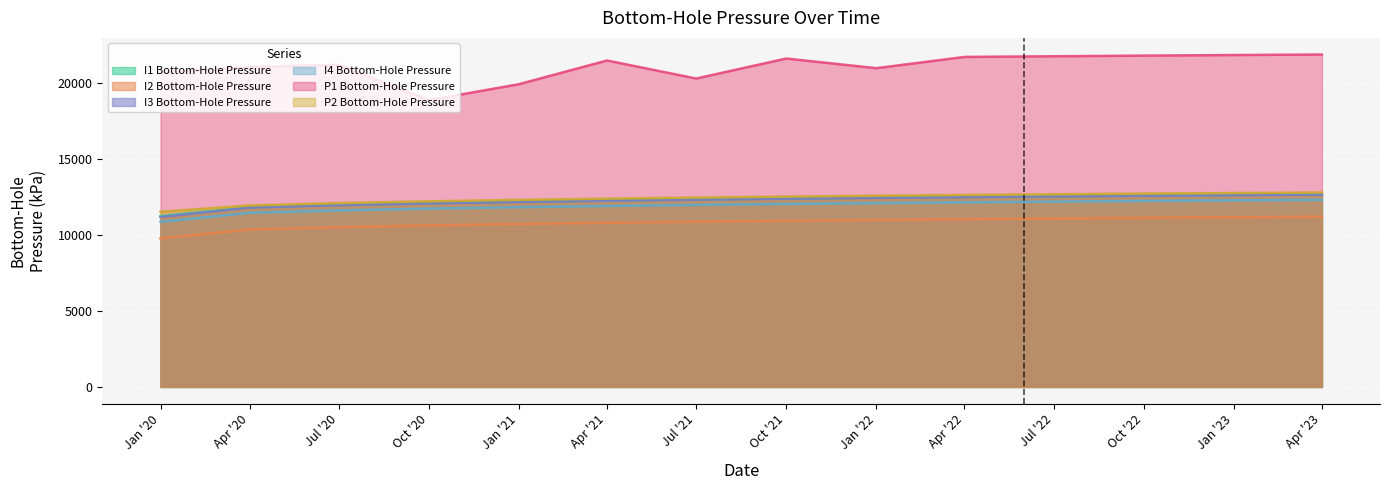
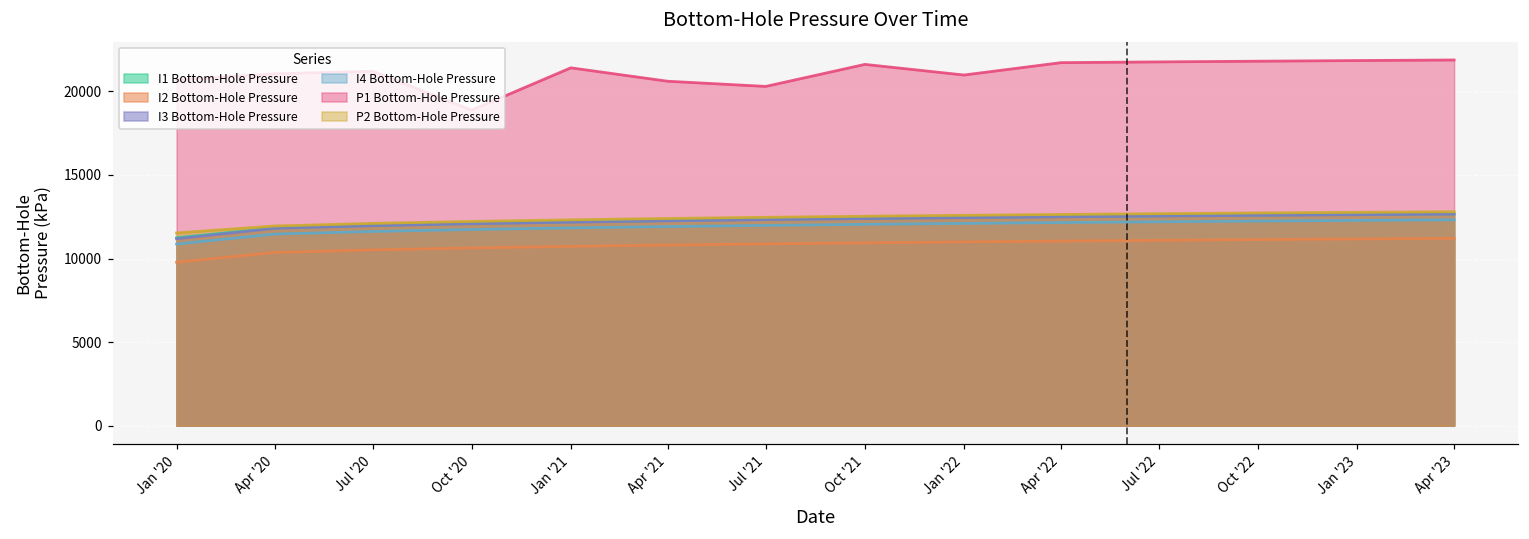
  {
    "P1 Bottom-Hole Pressure": {
-     "Jan '21": 19900,
-     "Apr '21": 21500,
+     "Jan '21": 21400,
+     "Apr '21": 20600,
      "Jul '21": 20300,
      "Oct '21": 21600,
      "Jan '22": 21000,
      "Apr '22": 21700,
      "Jul '22": 21800,
      "Oct '22": 21800,
      "Jan '23": 21900,
      "Apr '23": 21900
    }
  }
